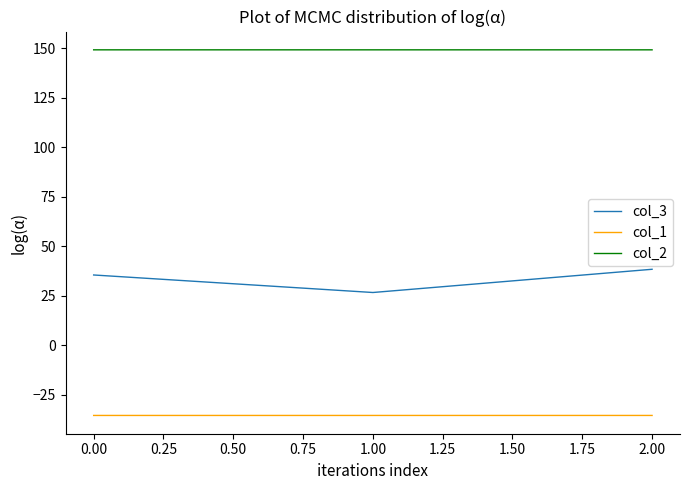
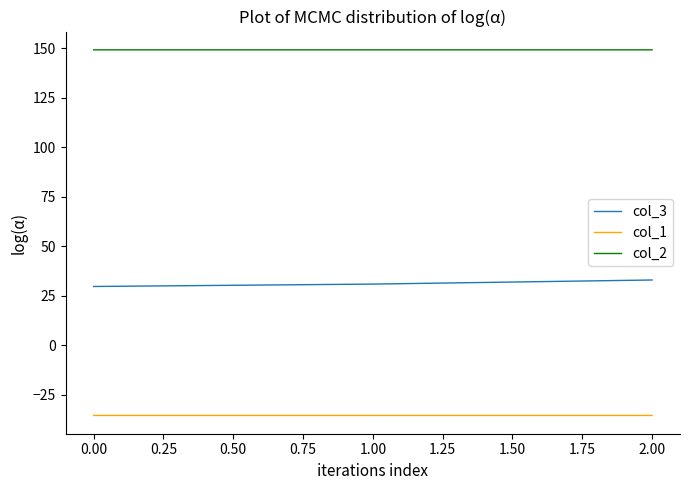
  {
    "col_3": {
-     "0.00": 36,
-     "1.00": 27,
-     "2.00": 38
+     "0.00": 30,
+     "1.00": 31,
+     "2.00": 33
    },
    "col_1": {
      "0.00": -35,
      "1.00": -35,
      "2.00": -35
    },
    "col_2": {
      "0.00": 149,
      "1.00": 149,
      "2.00": 149
    }
  }
